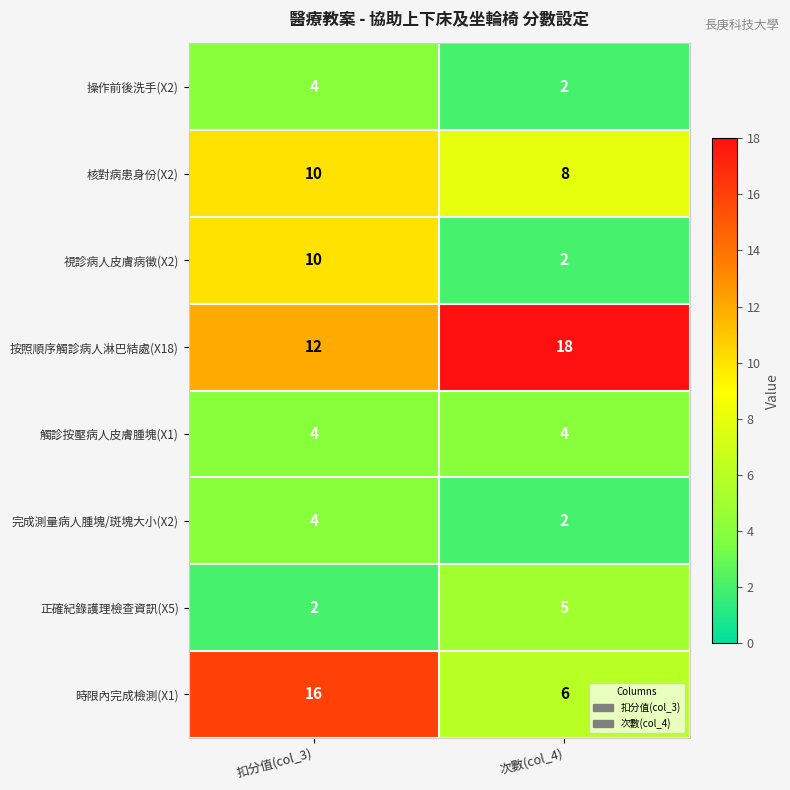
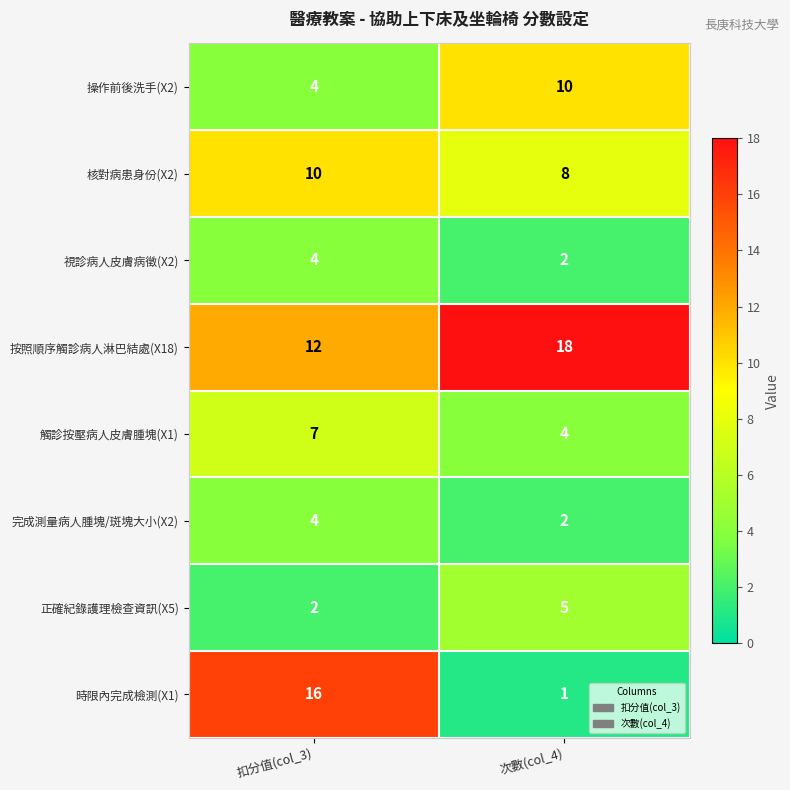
  {
    "操作前後洗手(X2)": {
      "扣分值(col_3)": 4,
-     "次數(col_4)": 2
+     "次數(col_4)": 10
    },
    "核對病患身份(X2)": {
      "扣分值(col_3)": 10,
      "次數(col_4)": 8
    },
    "視診病人皮膚病徵(X2)": {
-     "扣分值(col_3)": 10,
+     "扣分值(col_3)": 4,
      "次數(col_4)": 2
    },
    "按照順序觸診病人淋巴結處(X18)": {
      "扣分值(col_3)": 12,
      "次數(col_4)": 18
    },
    "觸診按壓病人皮膚腫塊(X1)": {
-     "扣分值(col_3)": 4,
+     "扣分值(col_3)": 7,
      "次數(col_4)": 4
    },
    "完成測量病人腫塊/斑塊大小(X2)": {
      "扣分值(col_3)": 4,
      "次數(col_4)": 2
    },
    "正確紀錄護理檢查資訊(X5)": {
      "扣分值(col_3)": 2,
      "次數(col_4)": 5
    },
    "時限內完成檢測(X1)": {
      "扣分值(col_3)": 16,
-     "次數(col_4)": 6
+     "次數(col_4)": 1
    }
  }
